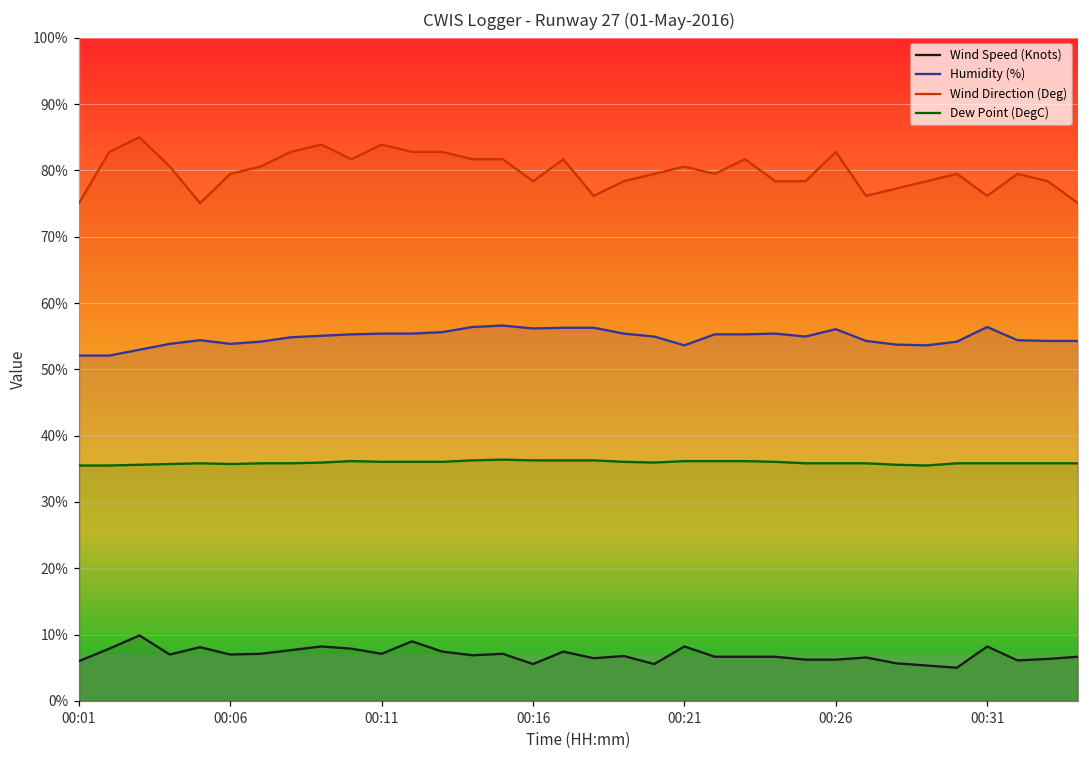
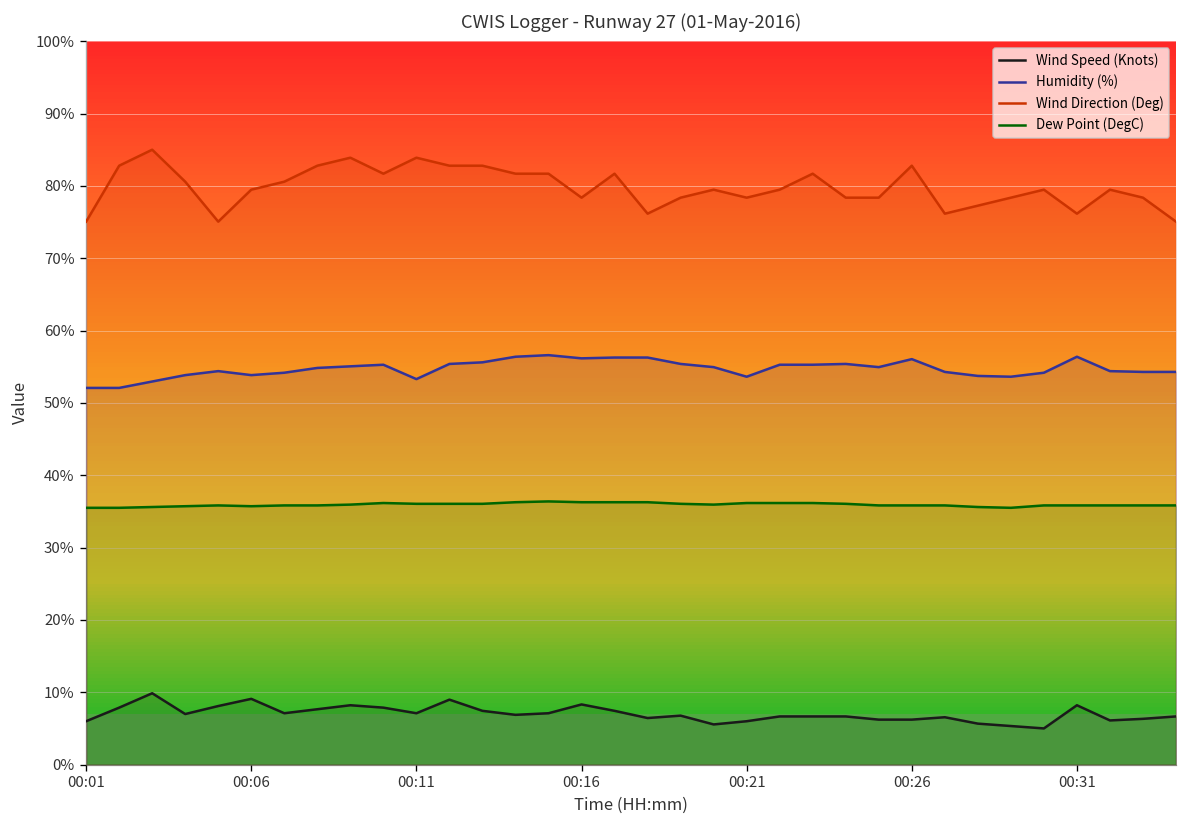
  {
    "Wind Speed (Knots)": {
      "00:01": "6%",
-     "00:06": "7%",
+     "00:06": "9%",
      "00:11": "7%",
-     "00:16": "6%",
-     "00:21": "8%",
+     "00:16": "8%",
+     "00:21": "6%",
      "00:26": "6%",
      "00:31": "8%"
    },
    "Humidity (%)": {
      "00:01": "52%",
      "00:06": "54%",
-     "00:11": "55%",
+     "00:11": "53%",
      "00:16": "56%",
      "00:21": "54%",
      "00:26": "56%",
      "00:31": "56%"
    },
    "Wind Direction (Deg)": {
      "00:01": "75%",
      "00:06": "79%",
      "00:11": "84%",
      "00:16": "78%",
-     "00:21": "81%",
+     "00:21": "78%",
      "00:26": "83%",
      "00:31": "76%"
    },
    "Dew Point (DegC)": {
      "00:01": "35%",
      "00:06": "36%",
      "00:11": "36%",
      "00:16": "36%",
      "00:21": "36%",
      "00:26": "36%",
      "00:31": "36%"
    }
  }
